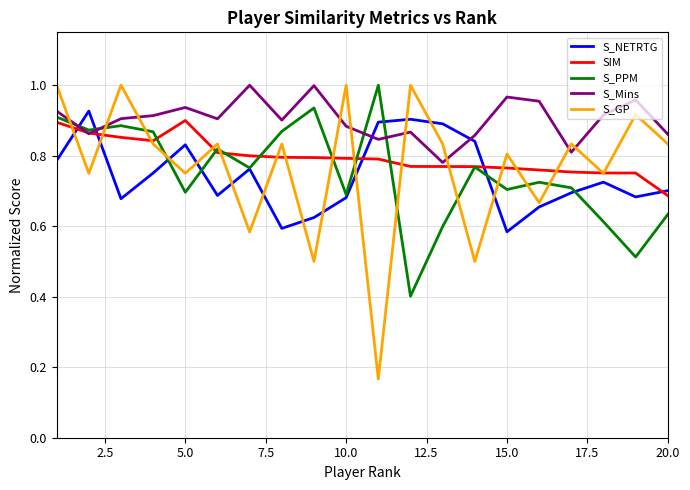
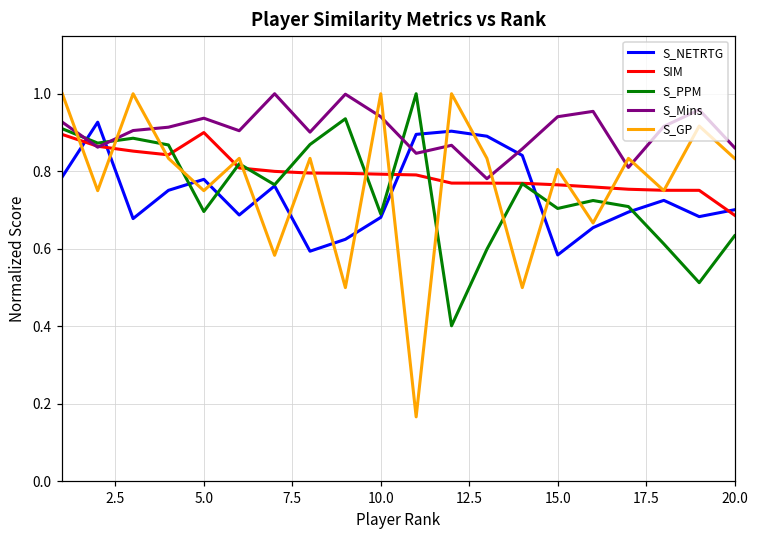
  {
    "S_NETRTG": {
-     "5.0": 0.83,
+     "5.0": 0.78,
      "10.0": 0.68,
      "15.0": 0.58,
      "20.0": 0.70
    },
    "SIM": {
      "5.0": 0.90,
      "10.0": 0.79,
      "15.0": 0.77,
      "20.0": 0.69
    },
    "S_PPM": {
      "5.0": 0.70,
      "10.0": 0.69,
      "15.0": 0.70,
      "20.0": 0.63
    },
    "S_Mins": {
      "5.0": 0.94,
-     "10.0": 0.88,
-     "15.0": 0.97,
+     "10.0": 0.94,
+     "15.0": 0.94,
      "20.0": 0.86
    },
    "S_GP": {
      "5.0": 0.75,
      "10.0": 1.00,
      "15.0": 0.80,
      "20.0": 0.83
    }
  }
